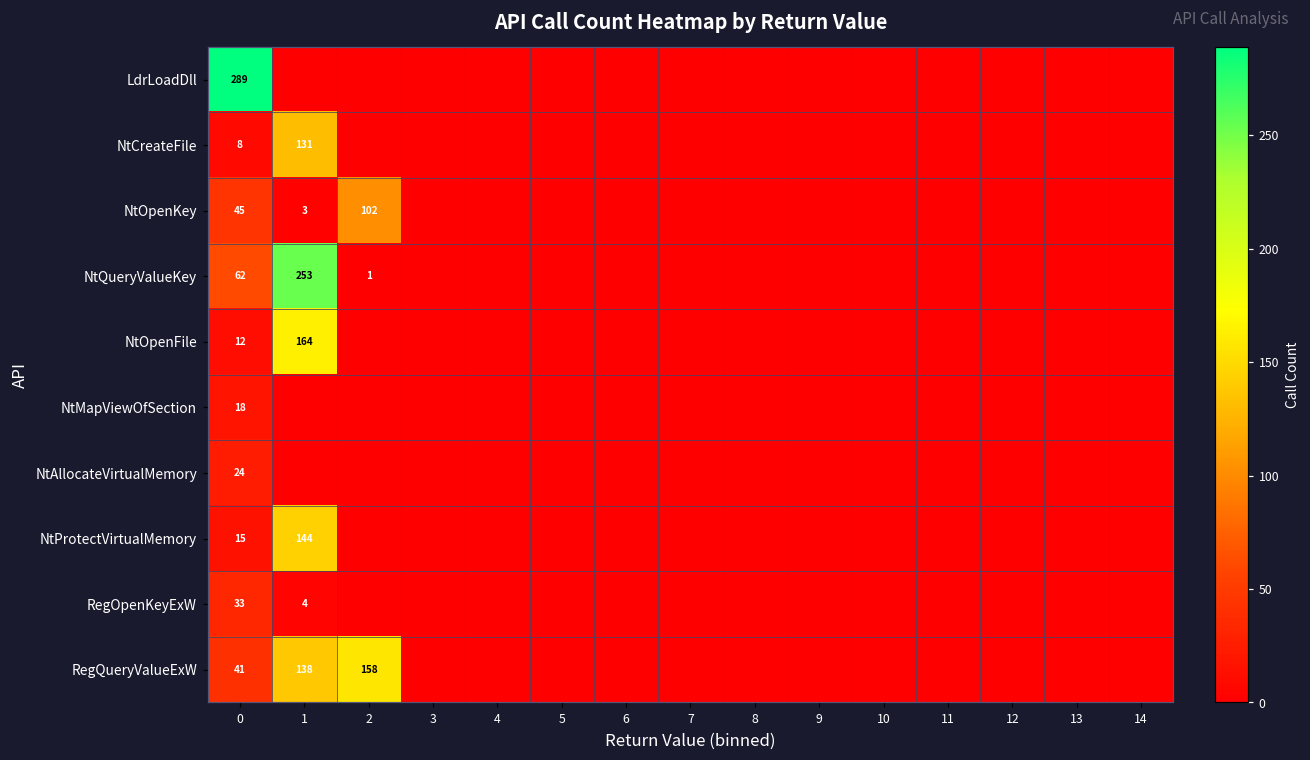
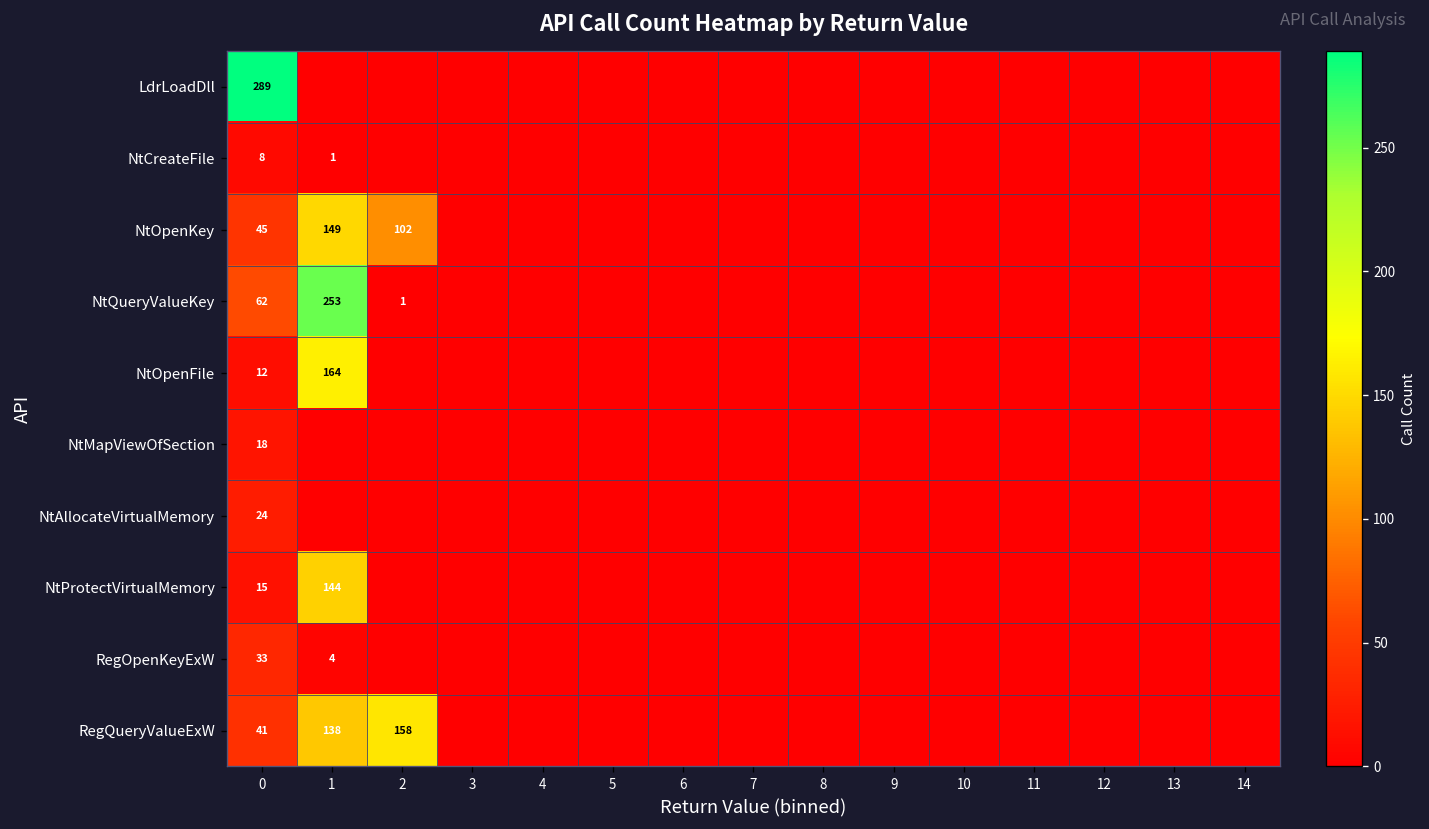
  {
    "LdrLoadDll": {
      "0": 289
    },
    "NtCreateFile": {
      "0": 8,
-     "1": 131
+     "1": 1
    },
    "NtOpenKey": {
      "0": 45,
-     "1": 3,
+     "1": 149,
      "2": 102
    },
    "NtQueryValueKey": {
      "0": 62,
      "1": 253,
      "2": 1
    },
    "NtOpenFile": {
      "0": 12,
      "1": 164
    },
    "NtMapViewOfSection": {
      "0": 18
    },
    "NtAllocateVirtualMemory": {
      "0": 24
    },
    "NtProtectVirtualMemory": {
      "0": 15,
      "1": 144
    },
    "RegOpenKeyExW": {
      "0": 33,
      "1": 4
    },
    "RegQueryValueExW": {
      "0": 41,
      "1": 138,
      "2": 158
    }
  }
